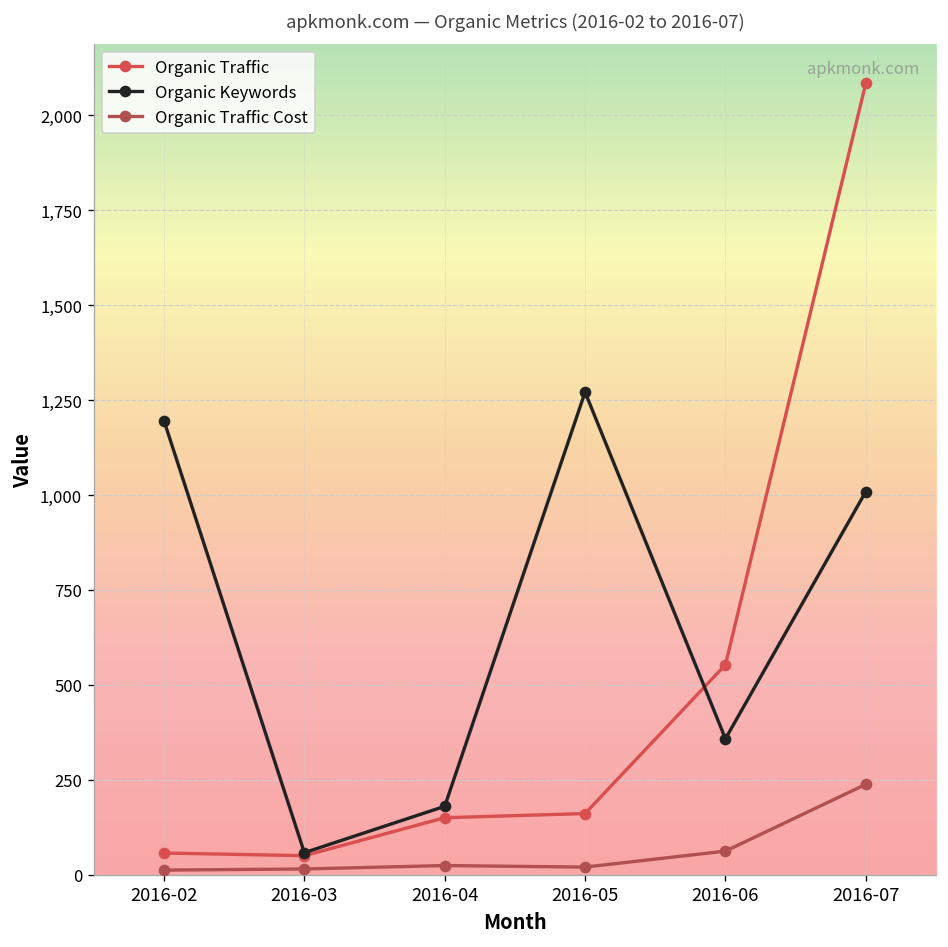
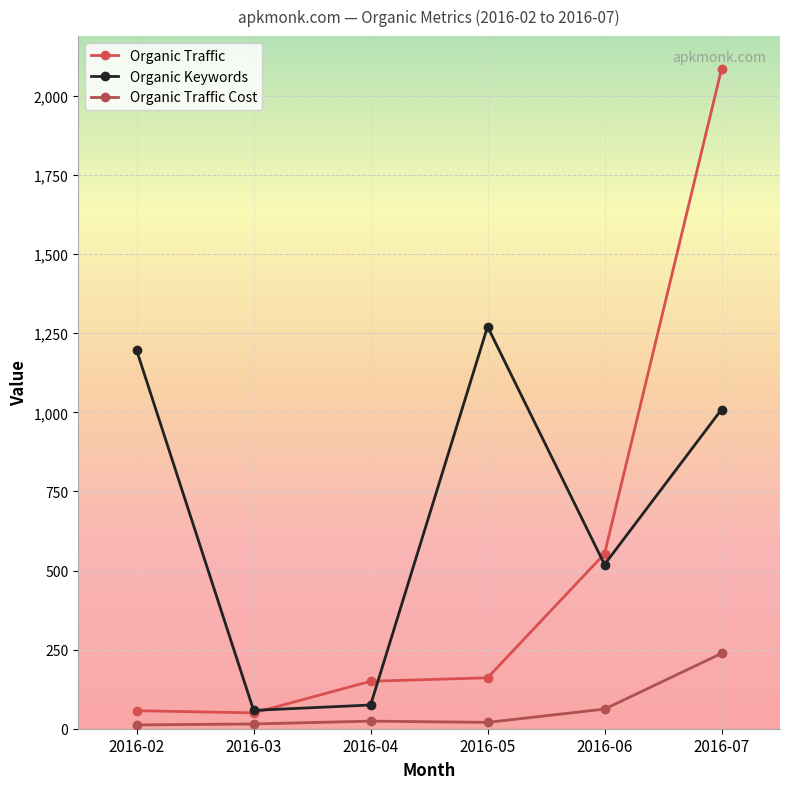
  {
    "Organic Keywords": {
      "2016-02": "1,200",
-     "2016-04": "180",
+     "2016-04": "80",
      "2016-05": "1,270",
-     "2016-06": "360",
+     "2016-06": "520",
      "2016-07": "1,010"
    }
  }
